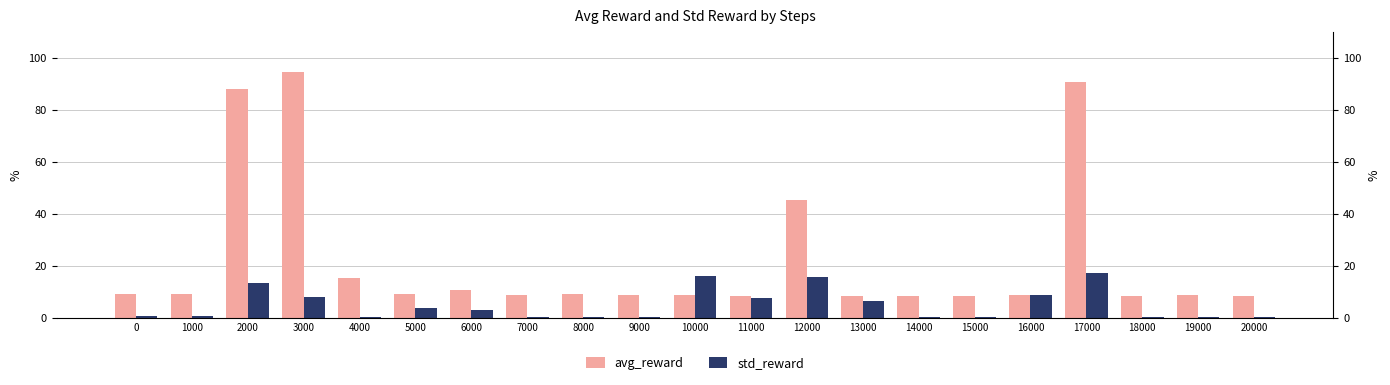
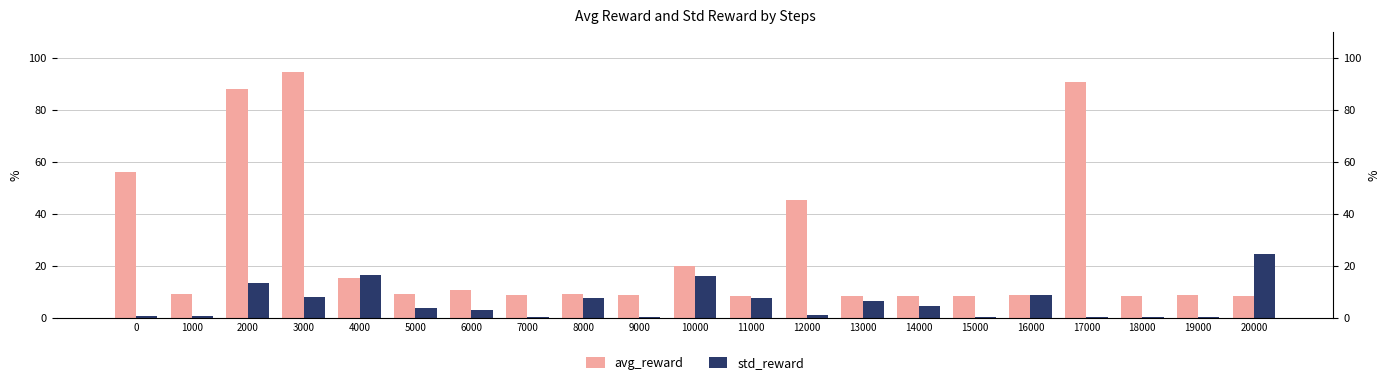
  {
    "avg_reward": {
-     "0": 10,
+     "0": 56,
      "1000": 9,
      "2000": 88,
      "3000": 95,
      "4000": 15,
      "5000": 9,
      "6000": 11,
      "7000": 9,
      "8000": 9,
      "9000": 9,
-     "10000": 9,
+     "10000": 20,
      "11000": 9,
      "12000": 45,
      "13000": 9,
      "14000": 9,
      "15000": 9,
      "16000": 9,
      "17000": 91,
      "18000": 9,
      "19000": 9,
      "20000": 9
    },
    "std_reward": {
      "2000": 14,
      "3000": 8,
-     "4000": 1,
+     "4000": 17,
      "5000": 4,
      "6000": 3,
-     "8000": 1,
+     "8000": 8,
      "10000": 16,
      "11000": 8,
-     "12000": 16,
+     "12000": 1,
      "13000": 7,
-     "14000": 0,
+     "14000": 5,
      "16000": 9,
-     "17000": 17,
-     "20000": 1
+     "17000": 0,
+     "20000": 25
    }
  }
